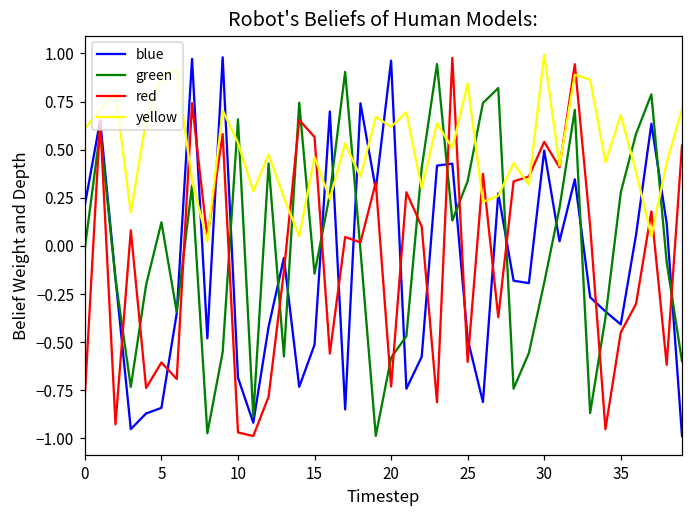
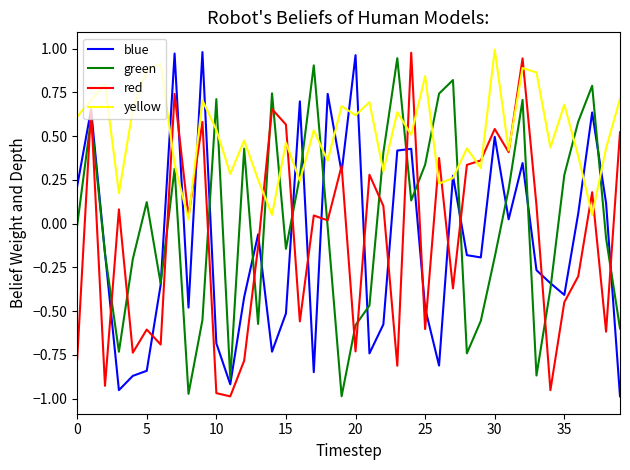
  {
    "blue": {
      "0": 0.21,
      "5": -0.84,
      "10": -0.68,
      "15": -0.51,
      "20": 0.96,
      "25": -0.48,
      "30": 0.50,
      "35": -0.41
    },
    "green": {
      "0": -0.01,
      "5": 0.12,
-     "10": 0.66,
+     "10": 0.71,
      "15": -0.14,
      "20": -0.58,
      "25": 0.34,
      "30": -0.19,
      "35": 0.28
    },
    "red": {
      "0": -0.78,
      "5": -0.61,
      "10": -0.97,
      "15": 0.57,
      "20": -0.73,
      "25": -0.60,
      "30": 0.54,
      "35": -0.45
    },
    "yellow": {
      "0": 0.61,
      "10": 0.54,
      "15": 0.46,
      "20": 0.62,
      "25": 0.84,
      "30": 0.99,
      "35": 0.68
    }
  }
